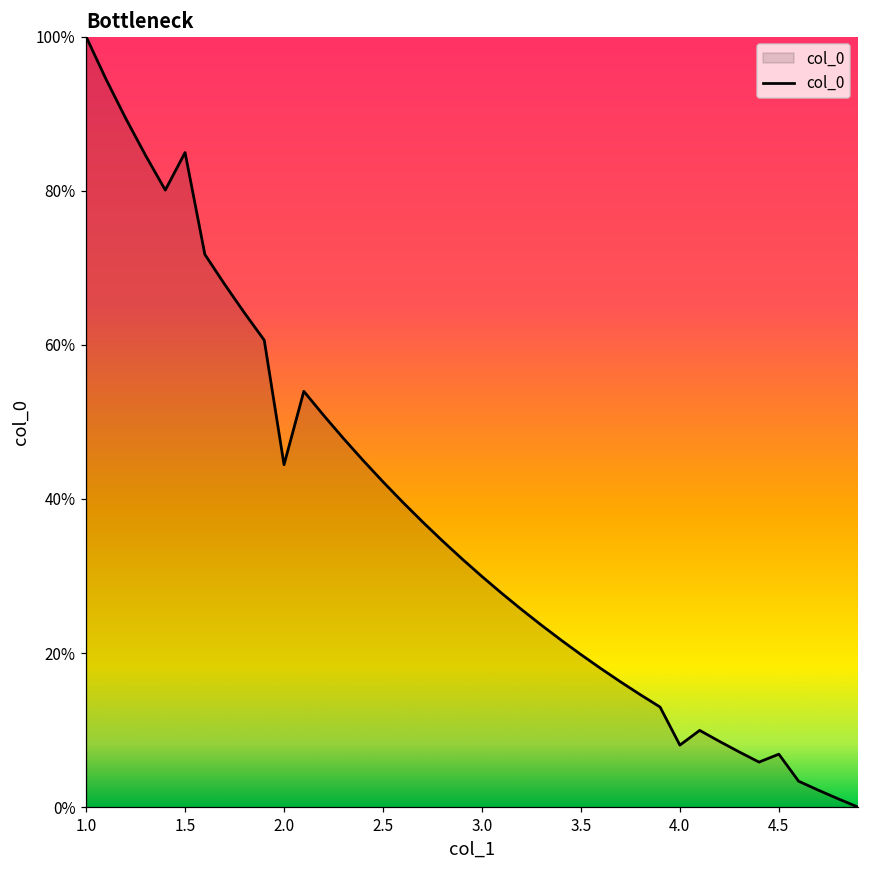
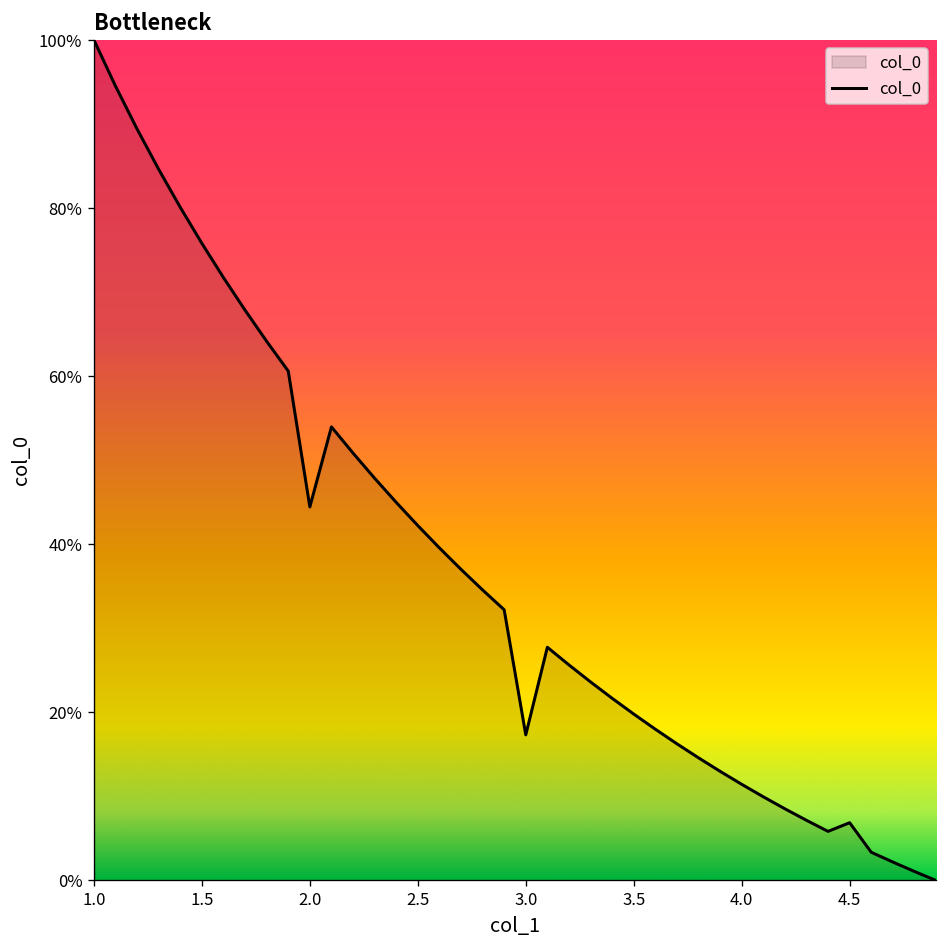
  {
    "1.0": "100%",
-   "1.5": "85%",
+   "1.5": "76%",
    "2.0": "44%",
    "2.5": "42%",
-   "3.0": "30%",
+   "3.0": "17%",
    "3.5": "20%",
-   "4.0": "8%",
+   "4.0": "11%",
    "4.5": "7%"
  }
